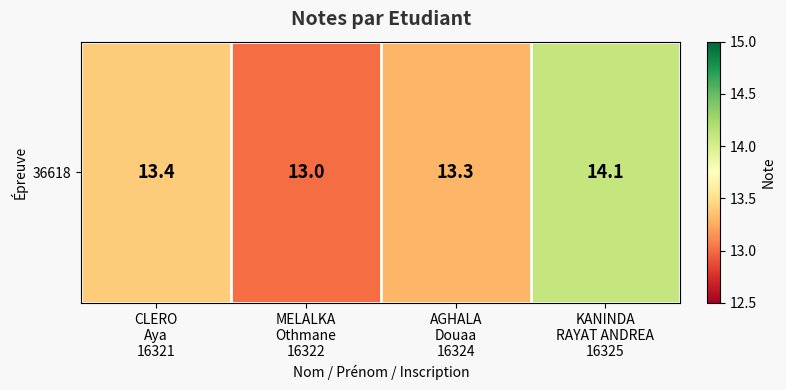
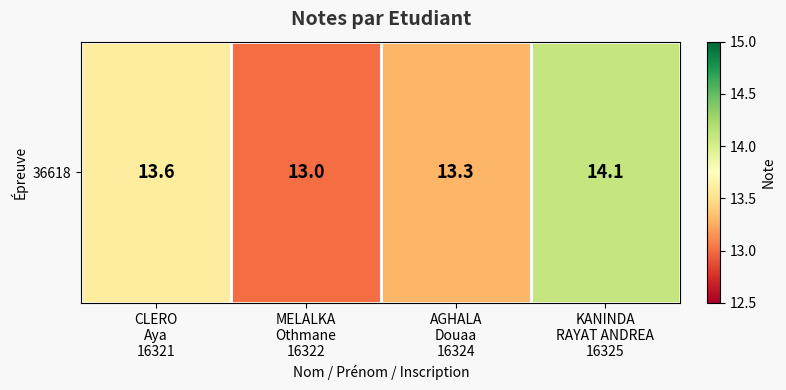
  {
    "36618": {
-     "CLERO Aya 16321": 13.4,
+     "CLERO Aya 16321": 13.6,
      "MELALKA Othmane 16322": 13.0,
      "AGHALA Douaa 16324": 13.3,
      "KANINDA RAYAT ANDREA 16325": 14.1
    }
  }
